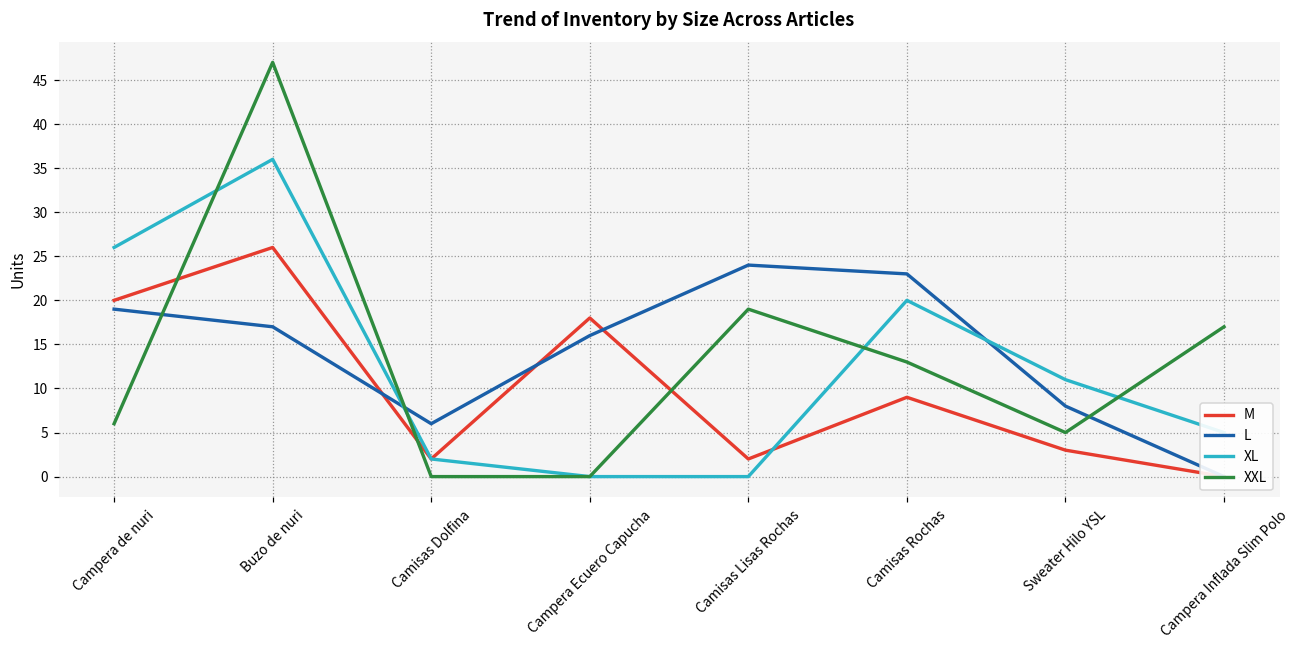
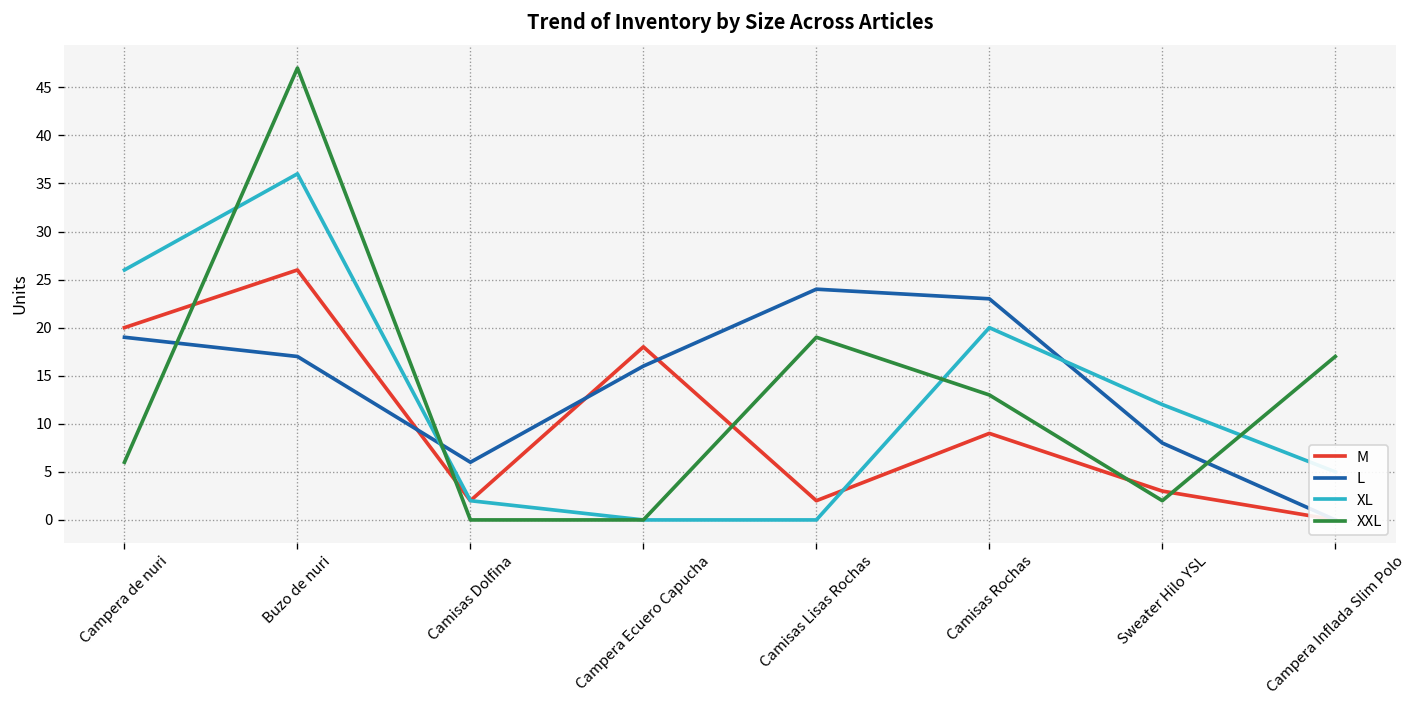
  {
    "M": {
      "Campera de nuri": 20,
      "Buzo de nuri": 26,
      "Campera Ecuero Capucha": 18,
      "Camisas Lisas Rochas": 2,
      "Camisas Rochas": 9,
      "Sweater Hilo YSL": 3
    },
    "L": {
      "Campera de nuri": 19,
      "Buzo de nuri": 17,
      "Camisas Dolfina": 6,
      "Campera Ecuero Capucha": 16,
      "Camisas Lisas Rochas": 24,
      "Camisas Rochas": 23,
      "Sweater Hilo YSL": 8
    },
    "XL": {
      "Campera de nuri": 26,
      "Buzo de nuri": 36,
      "Camisas Lisas Rochas": 0,
      "Camisas Rochas": 20,
-     "Sweater Hilo YSL": 11
+     "Sweater Hilo YSL": 12
    },
    "XXL": {
      "Campera de nuri": 6,
      "Buzo de nuri": 47,
      "Camisas Dolfina": 0,
      "Camisas Lisas Rochas": 19,
      "Camisas Rochas": 13,
-     "Sweater Hilo YSL": 5,
+     "Sweater Hilo YSL": 2,
      "Campera Inflada Slim Polo": 17
    }
  }
